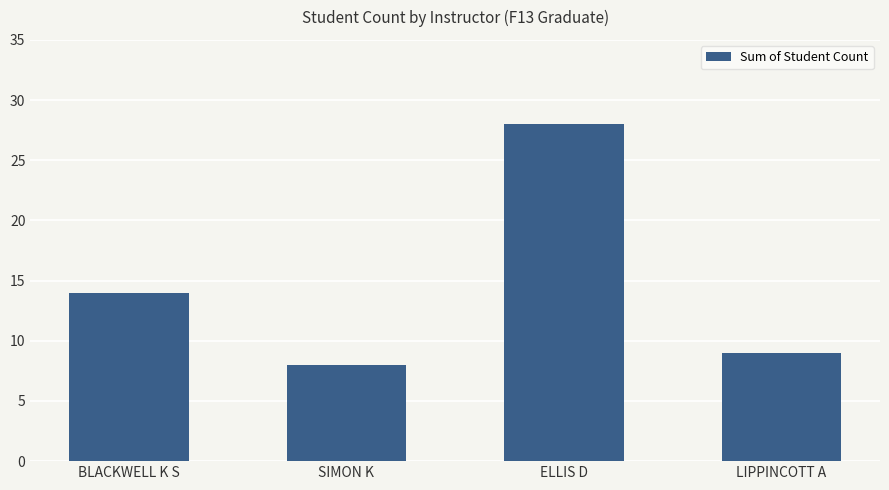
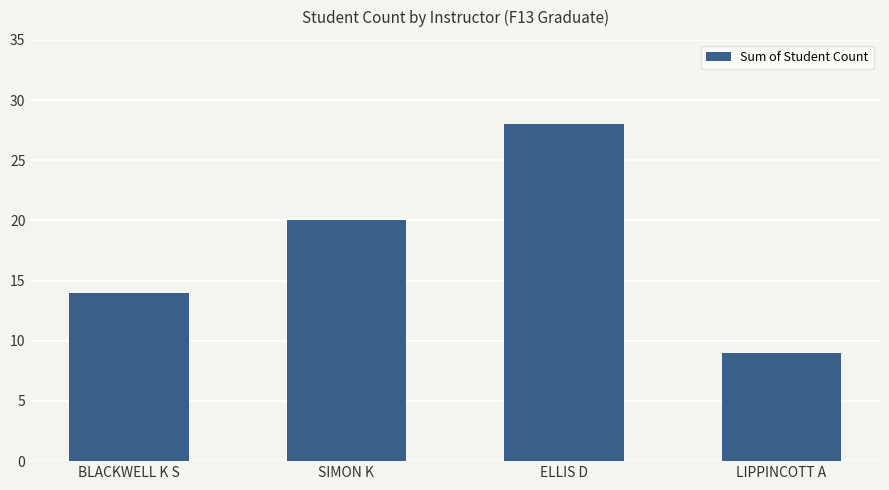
  {
    "BLACKWELL K S": 14,
-   "SIMON K": 8,
+   "SIMON K": 20,
    "ELLIS D": 28,
    "LIPPINCOTT A": 9
  }
